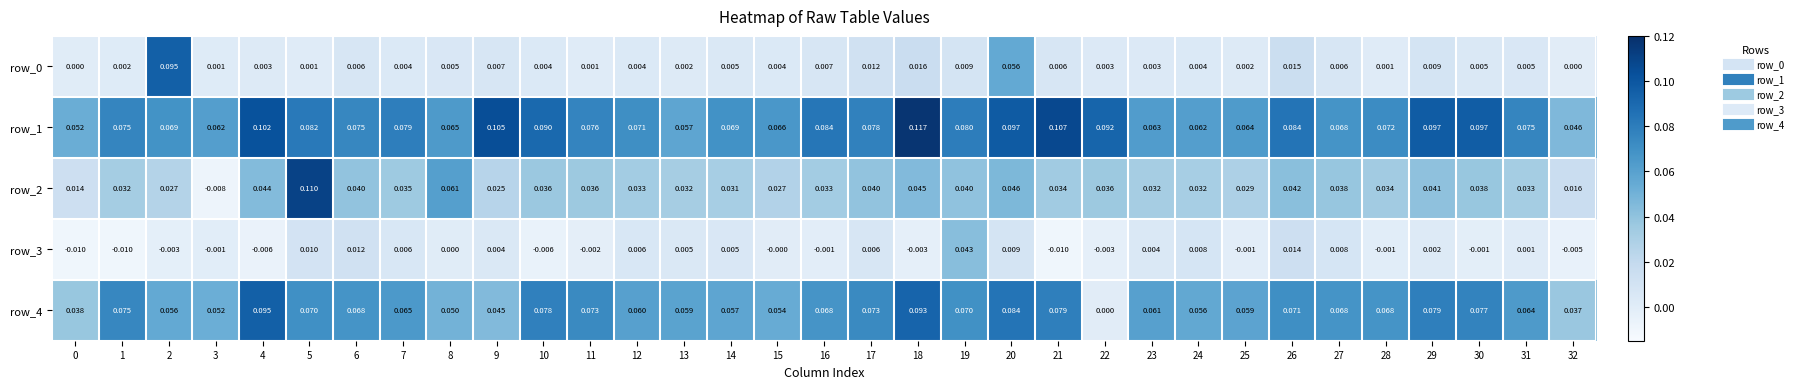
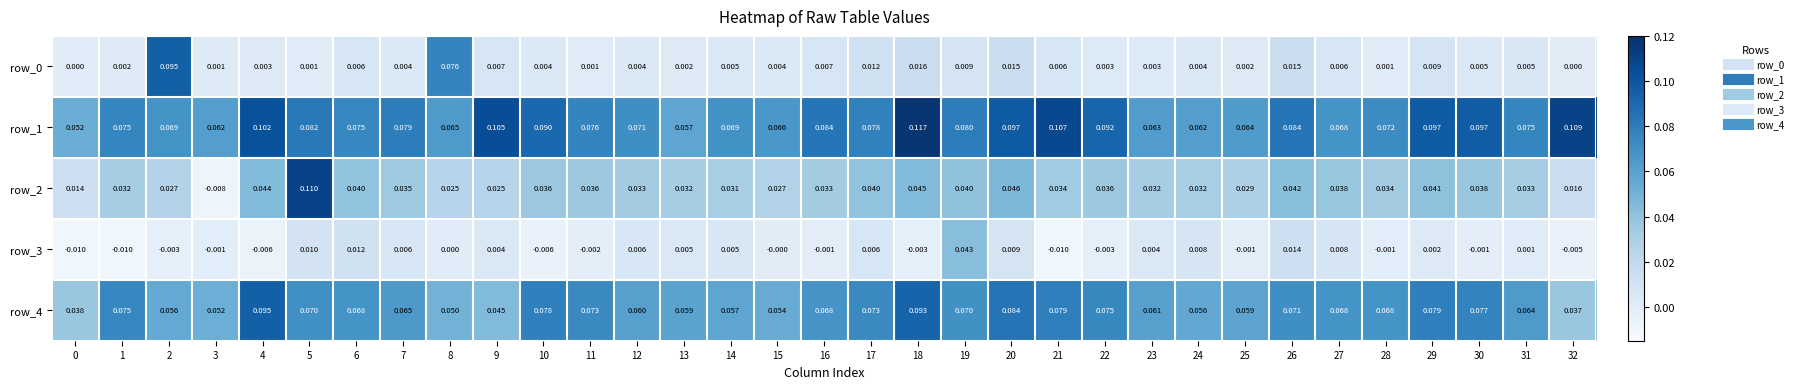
  {
    "row_0": {
      "0": 0.000,
      "1": 0.002,
      "2": 0.095,
      "3": 0.001,
      "4": 0.003,
      "5": 0.001,
      "6": 0.006,
      "7": 0.004,
-     "8": 0.005,
+     "8": 0.076,
      "9": 0.007,
      "10": 0.004,
      "11": 0.001,
      "12": 0.004,
      "13": 0.002,
      "14": 0.005,
      "15": 0.004,
      "16": 0.007,
      "17": 0.012,
      "18": 0.016,
      "19": 0.009,
-     "20": 0.056,
+     "20": 0.015,
      "21": 0.006,
      "22": 0.003,
      "23": 0.003,
      "24": 0.004,
      "25": 0.002,
      "26": 0.015,
      "27": 0.006,
      "28": 0.001,
      "29": 0.009,
      "30": 0.005,
      "31": 0.005,
      "32": 0.000
    },
    "row_1": {
      "0": 0.052,
      "1": 0.075,
      "2": 0.069,
      "3": 0.062,
      "4": 0.102,
      "5": 0.082,
      "6": 0.075,
      "7": 0.079,
      "8": 0.065,
      "9": 0.105,
      "10": 0.090,
      "11": 0.076,
      "12": 0.071,
      "13": 0.057,
      "14": 0.069,
      "15": 0.066,
      "16": 0.084,
      "17": 0.078,
      "18": 0.117,
      "19": 0.080,
      "20": 0.097,
      "21": 0.107,
      "22": 0.092,
      "23": 0.063,
      "24": 0.062,
      "25": 0.064,
      "26": 0.084,
      "27": 0.068,
      "28": 0.072,
      "29": 0.097,
      "30": 0.097,
      "31": 0.075,
-     "32": 0.046
+     "32": 0.109
    },
    "row_2": {
      "0": 0.014,
      "1": 0.032,
      "2": 0.027,
      "3": -0.008,
      "4": 0.044,
      "5": 0.110,
      "6": 0.040,
      "7": 0.035,
-     "8": 0.061,
+     "8": 0.025,
      "9": 0.025,
      "10": 0.036,
      "11": 0.036,
      "12": 0.033,
      "13": 0.032,
      "14": 0.031,
      "15": 0.027,
      "16": 0.033,
      "17": 0.040,
      "18": 0.045,
      "19": 0.040,
      "20": 0.046,
      "21": 0.034,
      "22": 0.036,
      "23": 0.032,
      "24": 0.032,
      "25": 0.029,
      "26": 0.042,
      "27": 0.038,
      "28": 0.034,
      "29": 0.041,
      "30": 0.038,
      "31": 0.033,
      "32": 0.016
    },
    "row_3": {
      "0": -0.010,
      "1": -0.010,
      "2": -0.003,
      "3": -0.001,
      "4": -0.006,
      "5": 0.010,
      "6": 0.012,
      "7": 0.006,
      "8": 0.000,
      "9": 0.004,
      "10": -0.006,
      "11": -0.002,
      "12": 0.006,
      "13": 0.005,
      "14": 0.005,
      "15": -0.000,
      "16": -0.001,
      "17": 0.006,
      "18": -0.003,
      "19": 0.043,
      "20": 0.009,
      "21": -0.010,
      "22": -0.003,
      "23": 0.004,
      "24": 0.008,
      "25": -0.001,
      "26": 0.014,
      "27": 0.008,
      "28": -0.001,
      "29": 0.002,
      "30": -0.001,
      "31": 0.001,
      "32": -0.005
    },
    "row_4": {
      "0": 0.038,
      "1": 0.075,
      "2": 0.056,
      "3": 0.052,
      "4": 0.095,
      "5": 0.070,
      "6": 0.068,
      "7": 0.065,
      "8": 0.050,
      "9": 0.045,
      "10": 0.078,
      "11": 0.073,
      "12": 0.060,
      "13": 0.059,
      "14": 0.057,
      "15": 0.054,
      "16": 0.068,
      "17": 0.073,
      "18": 0.093,
      "19": 0.070,
      "20": 0.084,
      "21": 0.079,
-     "22": 0.000,
+     "22": 0.075,
      "23": 0.061,
      "24": 0.056,
      "25": 0.059,
      "26": 0.071,
      "27": 0.068,
      "28": 0.068,
      "29": 0.079,
      "30": 0.077,
      "31": 0.064,
      "32": 0.037
    }
  }
